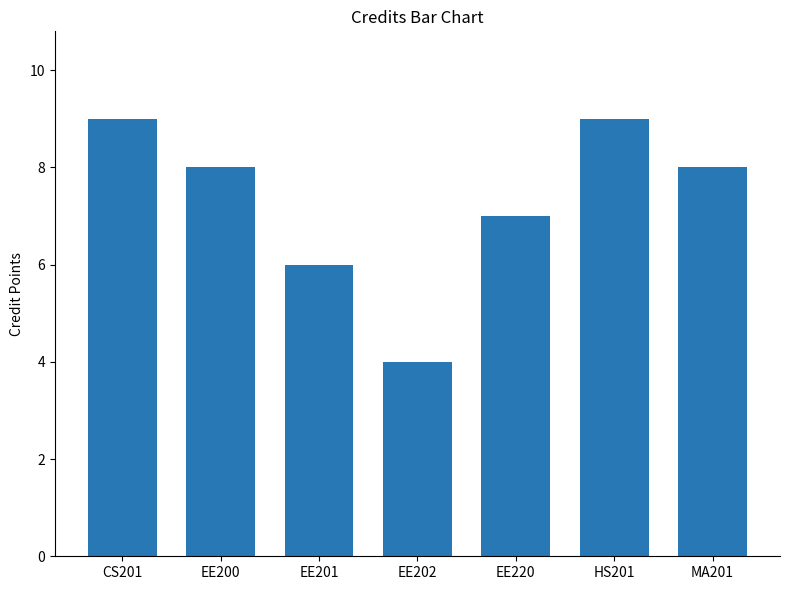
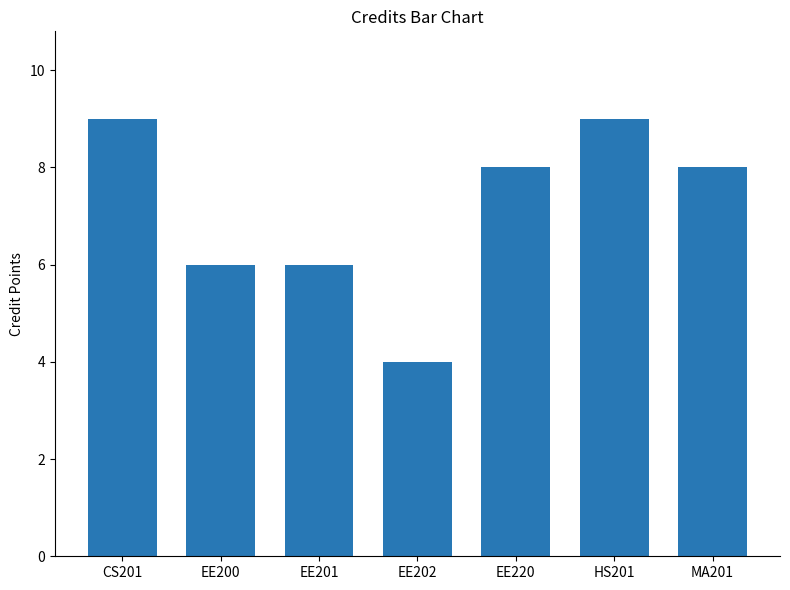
  {
    "CS201": 9,
-   "EE200": 8,
+   "EE200": 6,
    "EE201": 6,
    "EE202": 4,
-   "EE220": 7,
+   "EE220": 8,
    "HS201": 9,
    "MA201": 8
  }
